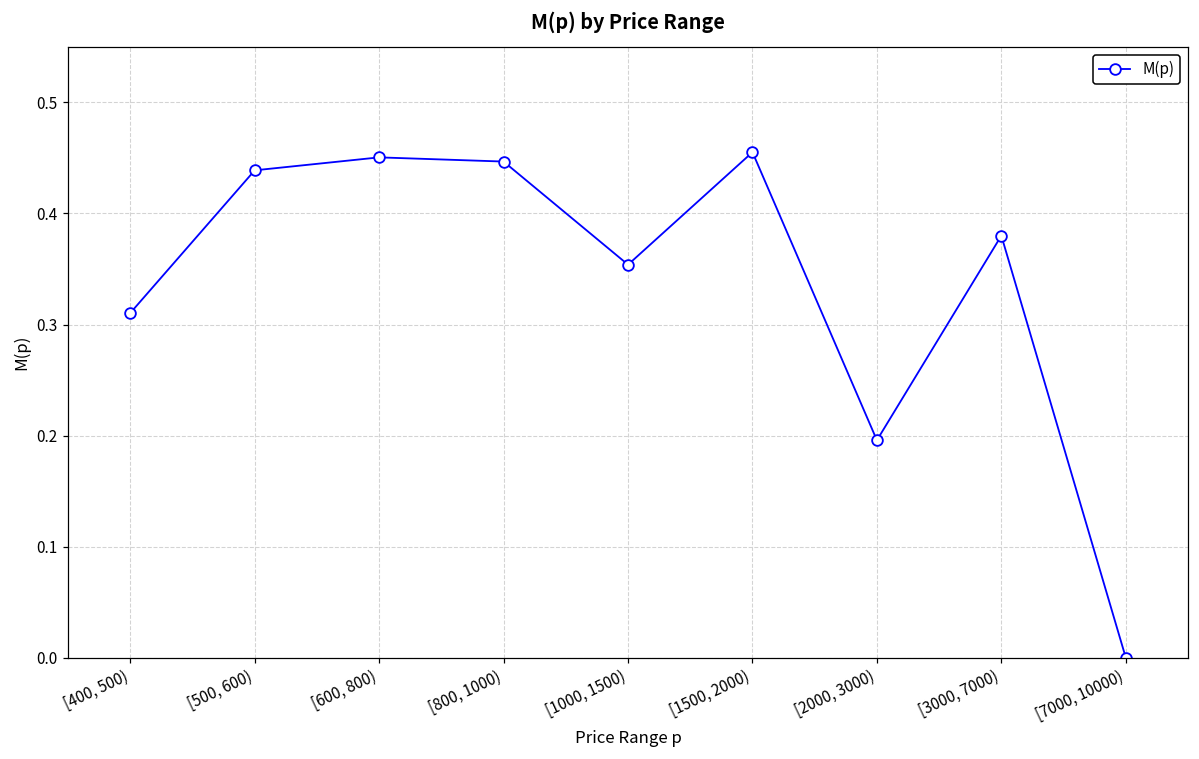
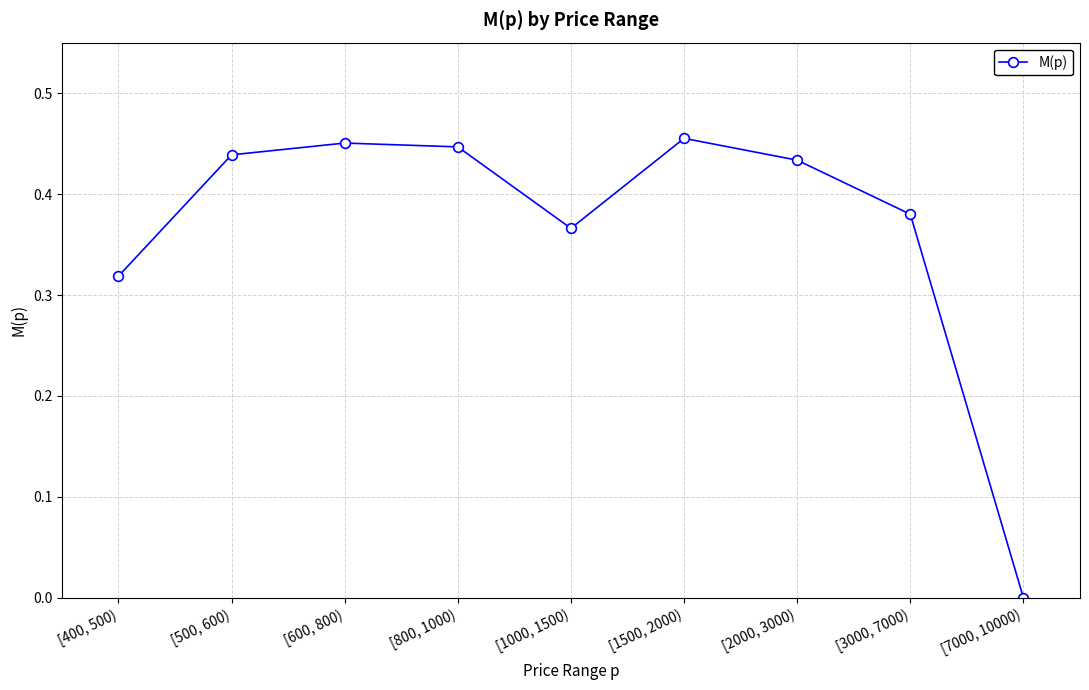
  {
-   "[400, 500)": 0.310,
+   "[400, 500)": 0.319,
    "[500, 600)": 0.439,
    "[600, 800)": 0.451,
    "[800, 1000)": 0.447,
-   "[1000, 1500)": 0.354,
+   "[1000, 1500)": 0.366,
    "[1500, 2000)": 0.455,
-   "[2000, 3000)": 0.196,
+   "[2000, 3000)": 0.434,
    "[3000, 7000)": 0.380,
    "[7000, 10000)": 0.000
  }
